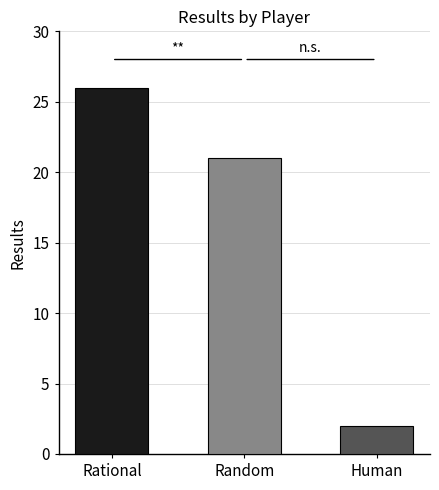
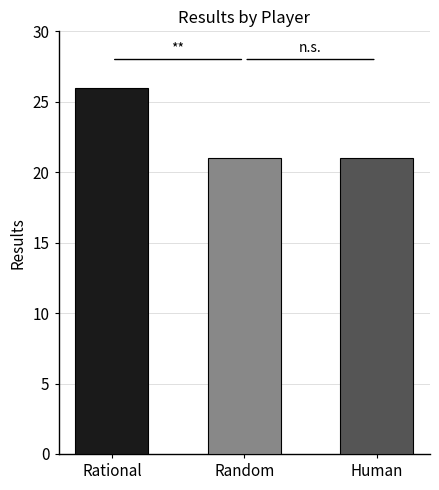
  {
    "Rational": 26,
    "Random": 21,
-   "Human": 2
+   "Human": 21
  }
